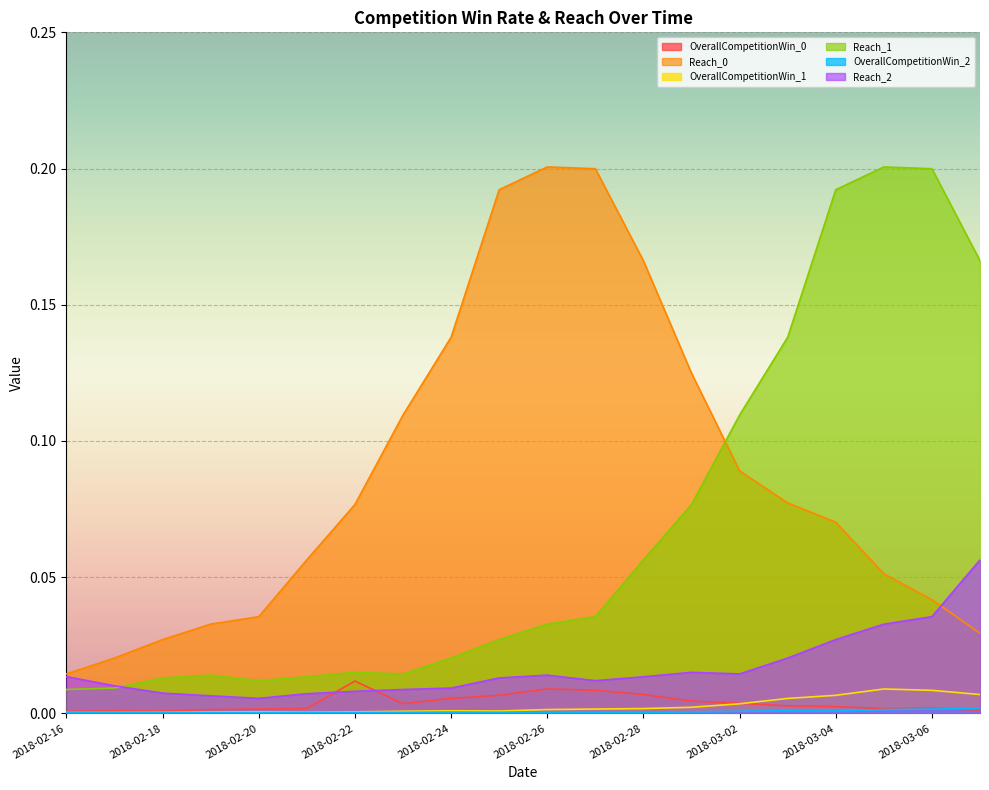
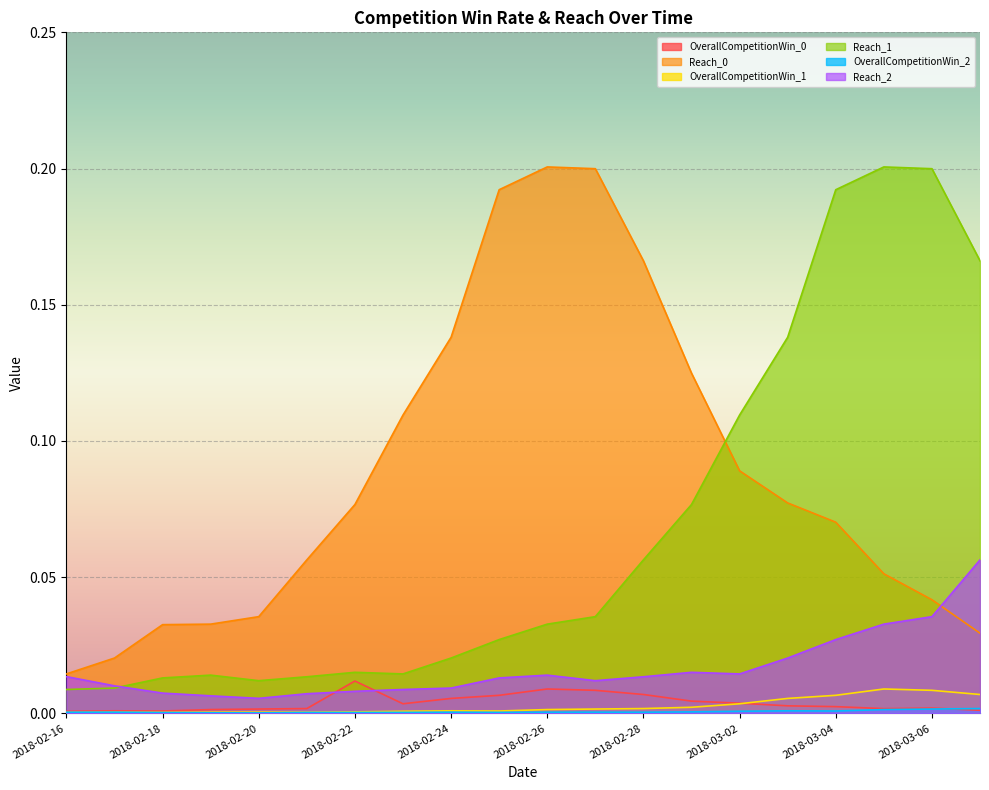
  {
    "OverallCompetitionWin_0": {
      "2018-02-20": 0.002,
      "2018-02-22": 0.012,
      "2018-02-24": 0.006,
      "2018-02-26": 0.009,
      "2018-02-28": 0.007,
      "2018-03-04": 0.002
    },
    "Reach_0": {
      "2018-02-16": 0.015,
-     "2018-02-18": 0.027,
+     "2018-02-18": 0.033,
      "2018-02-20": 0.036,
      "2018-02-22": 0.077,
      "2018-02-24": 0.138,
      "2018-02-26": 0.201,
      "2018-02-28": 0.166,
      "2018-03-02": 0.089,
      "2018-03-04": 0.070,
      "2018-03-06": 0.042
    },
    "OverallCompetitionWin_1": {
      "2018-02-26": 0.001,
      "2018-02-28": 0.002,
      "2018-03-04": 0.007,
      "2018-03-06": 0.008
    },
    "Reach_1": {
      "2018-02-16": 0.009,
      "2018-02-18": 0.013,
      "2018-02-20": 0.012,
      "2018-02-22": 0.015,
      "2018-02-24": 0.020,
      "2018-02-26": 0.033,
      "2018-02-28": 0.056,
      "2018-03-02": 0.110,
      "2018-03-04": 0.192,
      "2018-03-06": 0.200
    },
    "OverallCompetitionWin_2": {
      "2018-02-26": 0.000,
      "2018-02-28": 0.000,
      "2018-03-02": 0.001,
      "2018-03-04": 0.001
    },
    "Reach_2": {
      "2018-02-16": 0.014,
      "2018-02-18": 0.007,
      "2018-02-20": 0.006,
      "2018-02-22": 0.008,
      "2018-02-24": 0.009,
      "2018-02-26": 0.014,
      "2018-02-28": 0.013,
      "2018-03-02": 0.015,
      "2018-03-04": 0.027,
      "2018-03-06": 0.036
    }
  }
